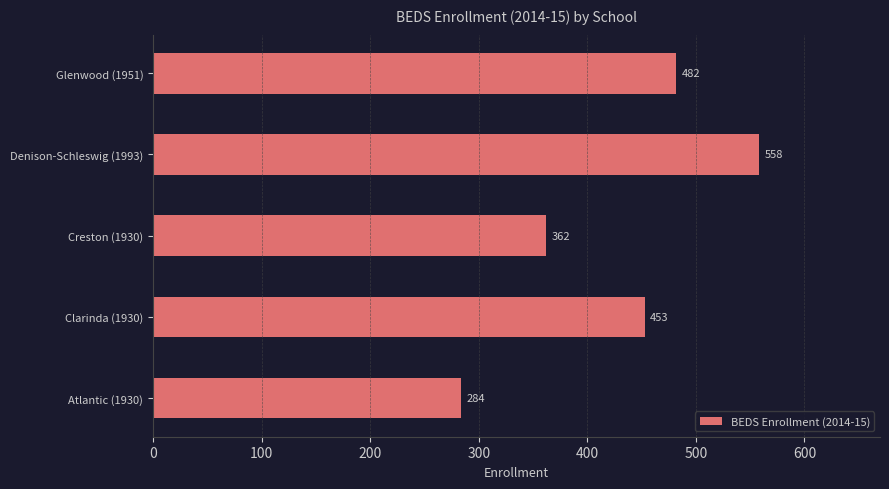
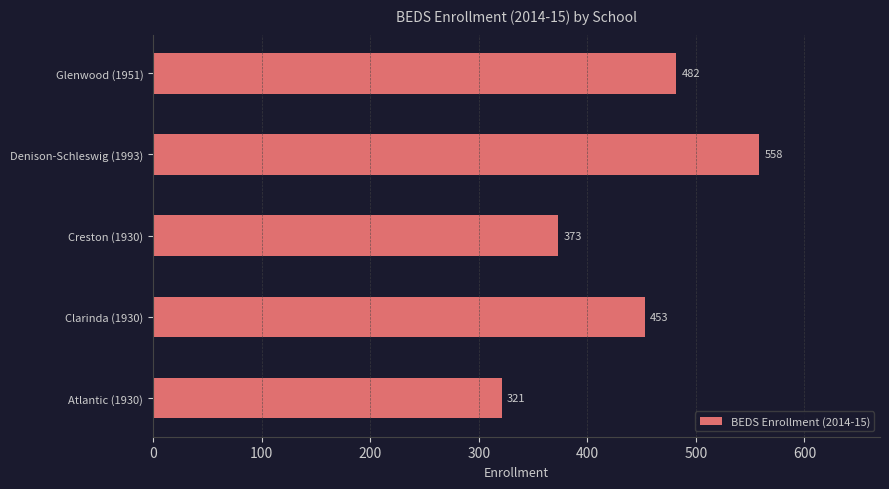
  {
    "Glenwood (1951)": 482,
    "Denison-Schleswig (1993)": 558,
-   "Creston (1930)": 362,
+   "Creston (1930)": 373,
    "Clarinda (1930)": 453,
-   "Atlantic (1930)": 284
+   "Atlantic (1930)": 321
  }
